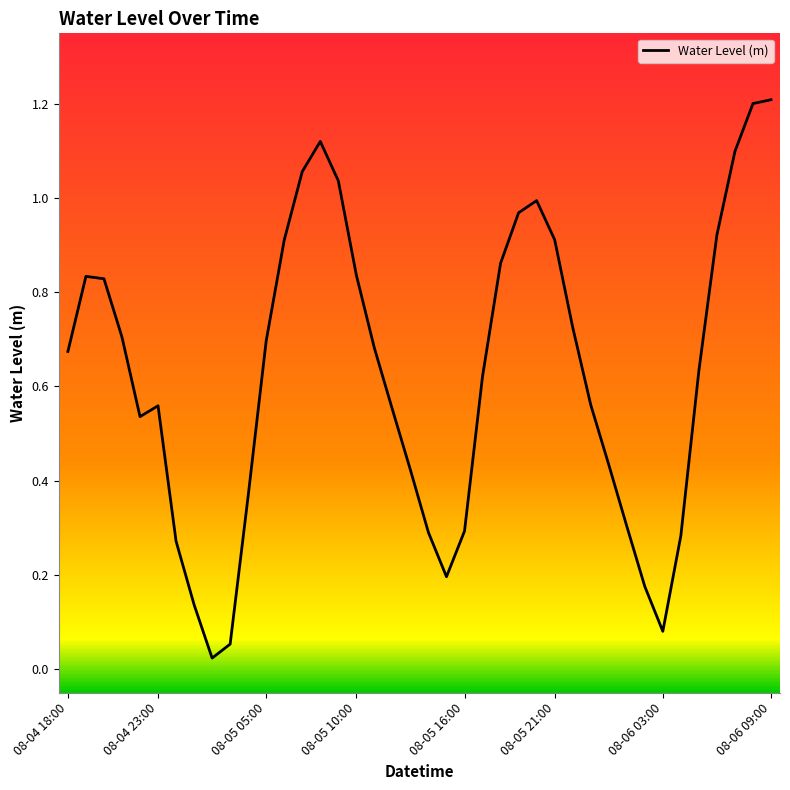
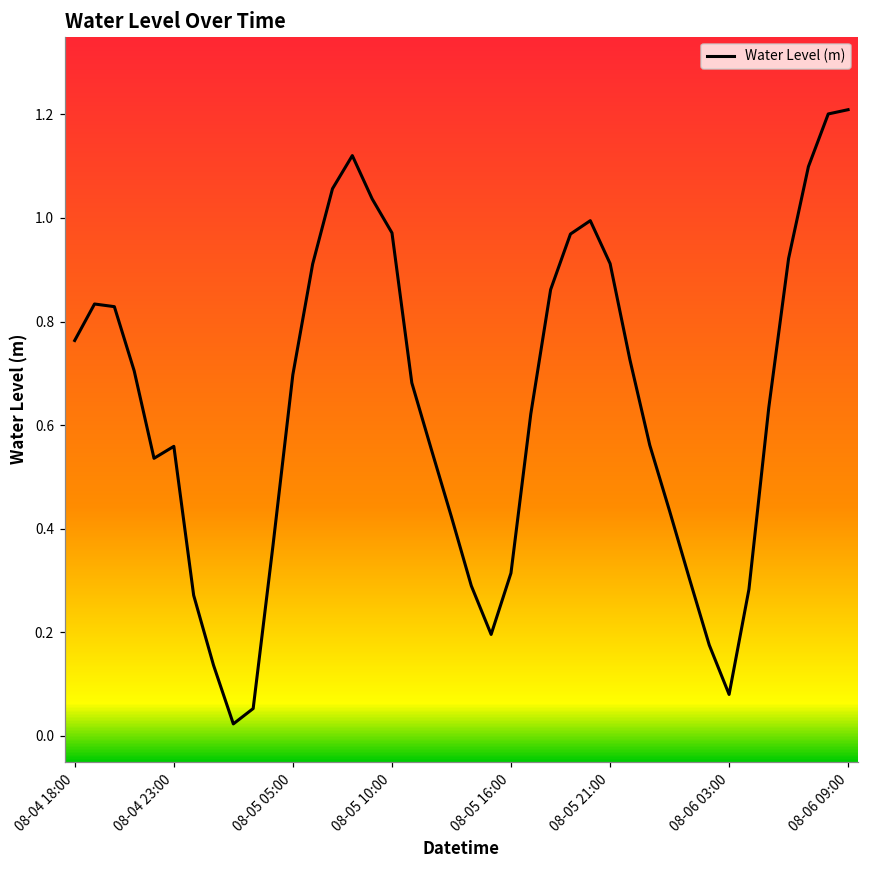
  {
-   "08-04 18:00": 0.67,
+   "08-04 18:00": 0.76,
    "08-04 23:00": 0.56,
    "08-05 05:00": 0.70,
-   "08-05 10:00": 0.84,
-   "08-05 16:00": 0.29,
+   "08-05 10:00": 0.97,
+   "08-05 16:00": 0.31,
    "08-05 21:00": 0.91,
    "08-06 03:00": 0.08,
    "08-06 09:00": 1.21
  }
